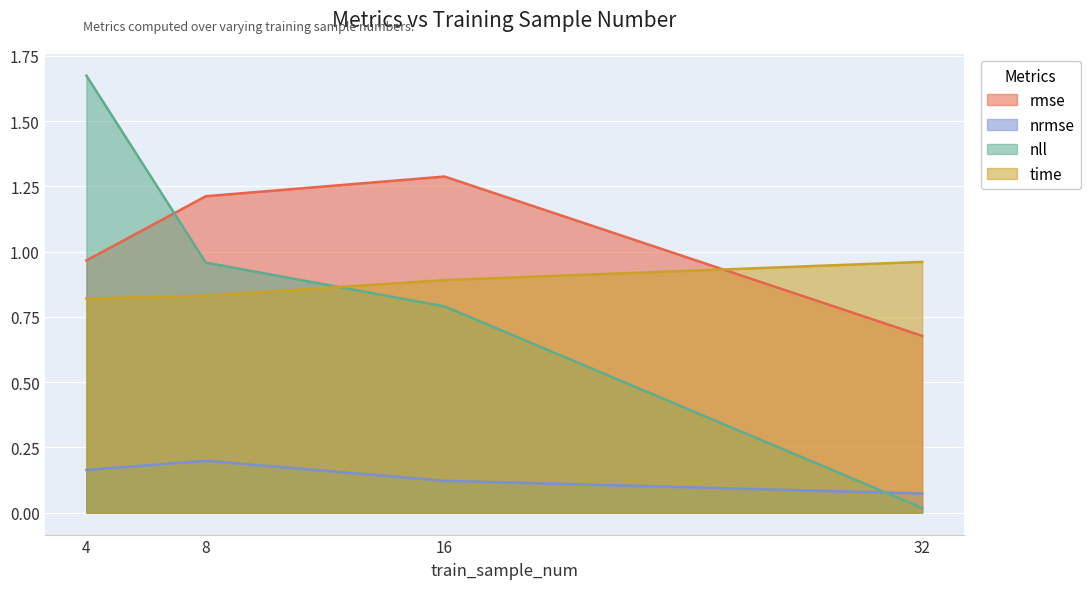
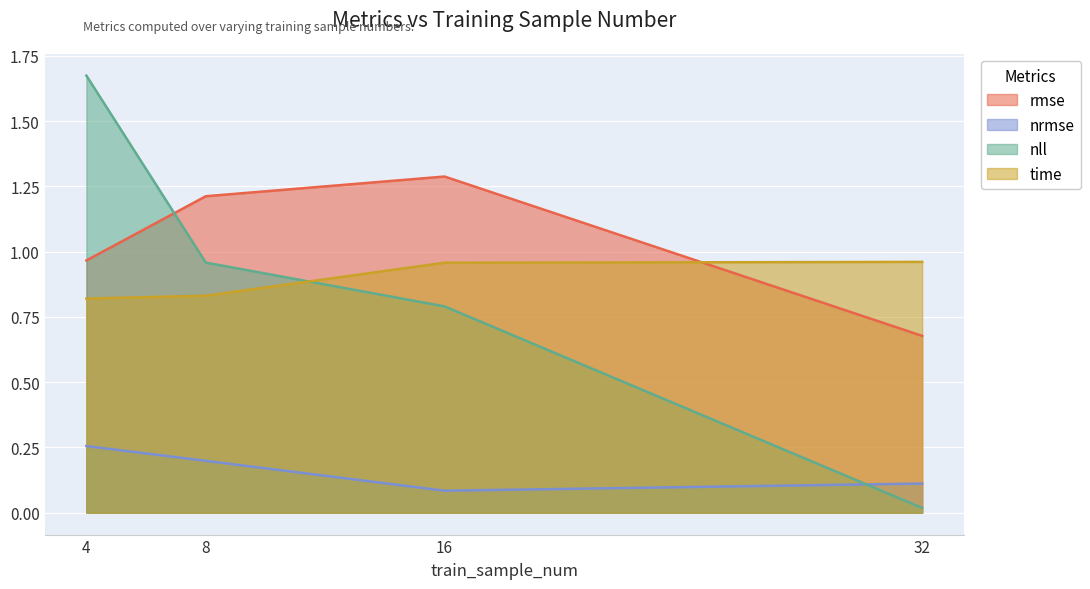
  {
    "rmse": {
      "4": 0.97,
      "8": 1.21,
      "16": 1.29,
      "32": 0.68
    },
    "nrmse": {
-     "4": 0.16,
+     "4": 0.26,
      "8": 0.20,
-     "16": 0.12,
-     "32": 0.07
+     "16": 0.08,
+     "32": 0.11
    },
    "nll": {
      "4": 1.67,
      "8": 0.96,
      "16": 0.79,
      "32": 0.02
    },
    "time": {
      "4": 0.82,
      "8": 0.83,
-     "16": 0.89,
+     "16": 0.96,
      "32": 0.96
    }
  }
